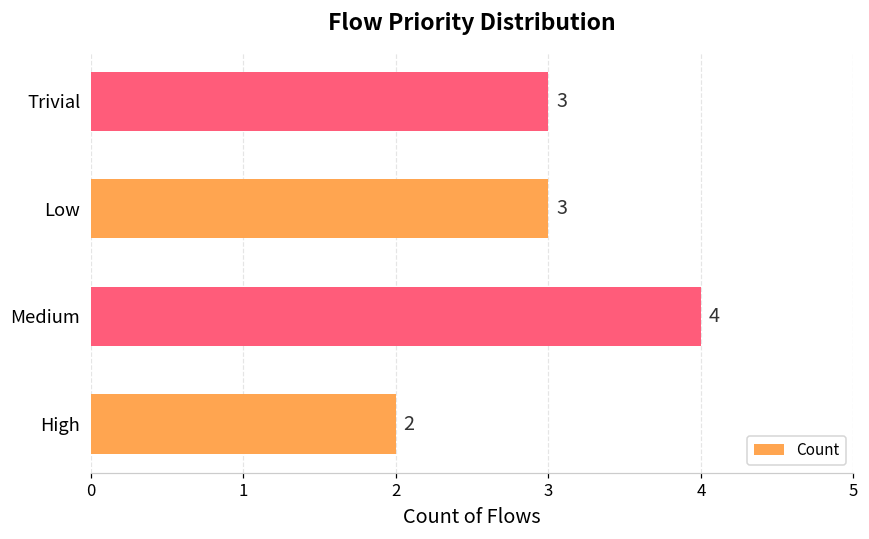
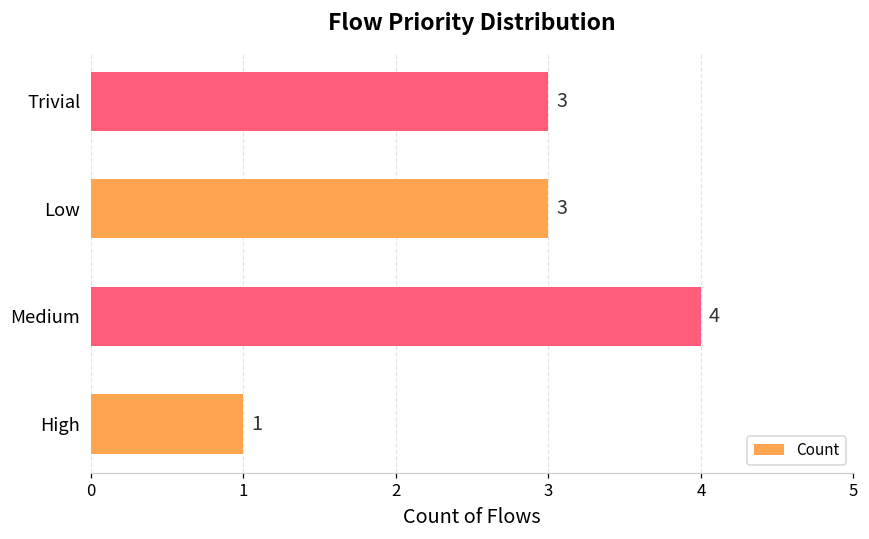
  {
    "Trivial": 3,
    "Low": 3,
    "Medium": 4,
-   "High": 2
+   "High": 1
  }
